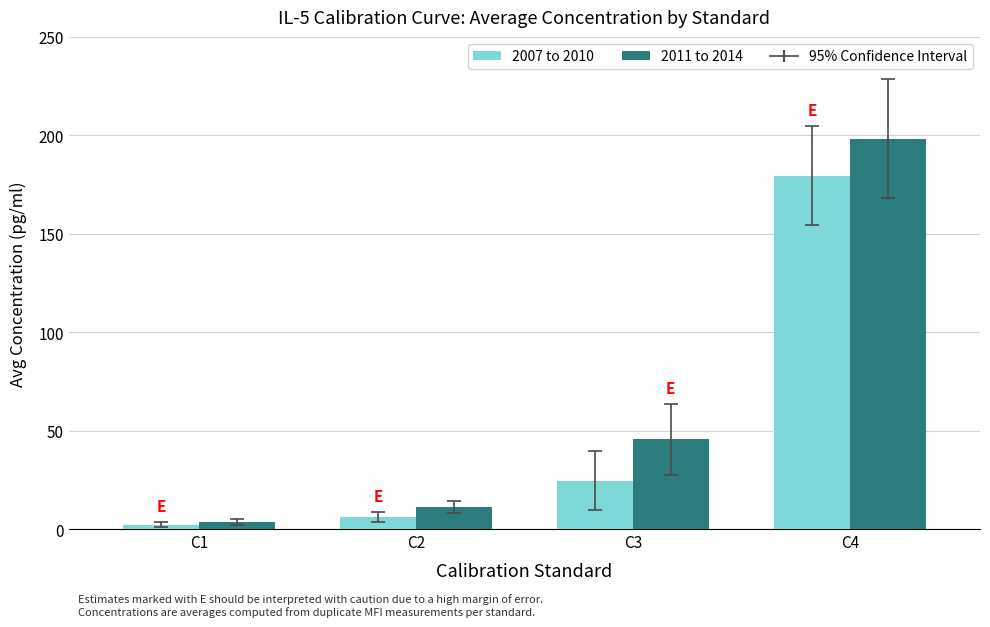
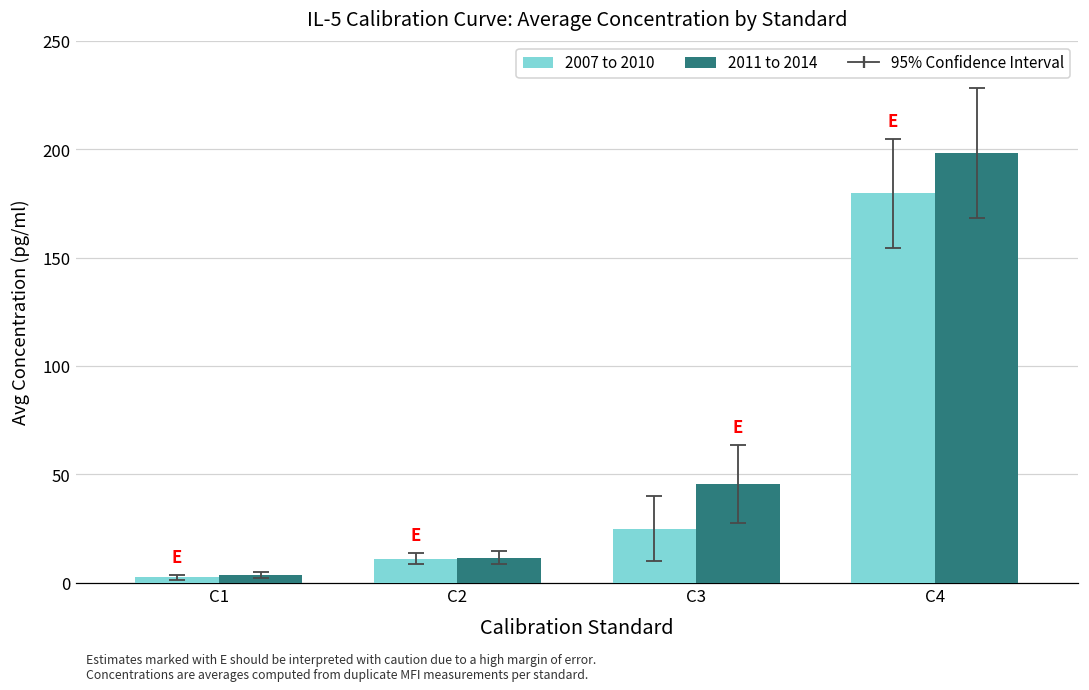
  {
    "2007 to 2010": {
      "C1": 2,
-     "C2": 6,
+     "C2": 11,
      "C3": 25,
      "C4": 180
    }
  }
